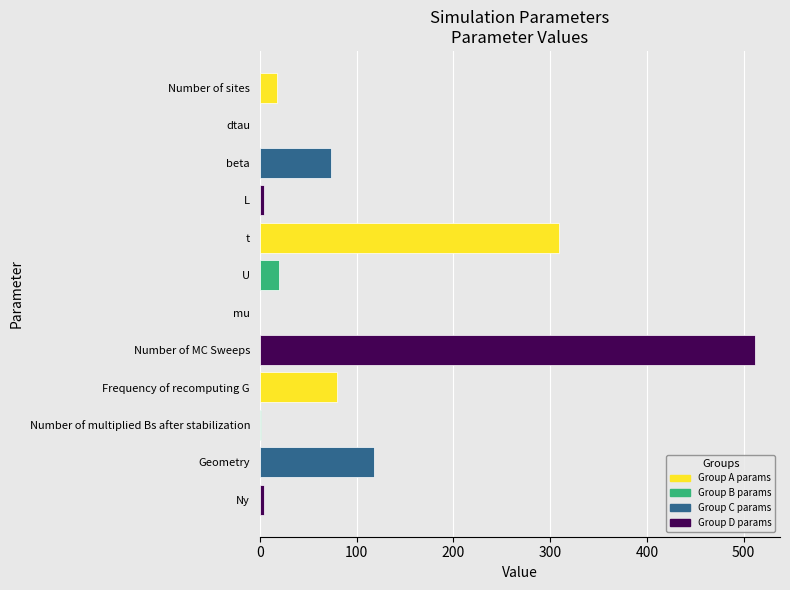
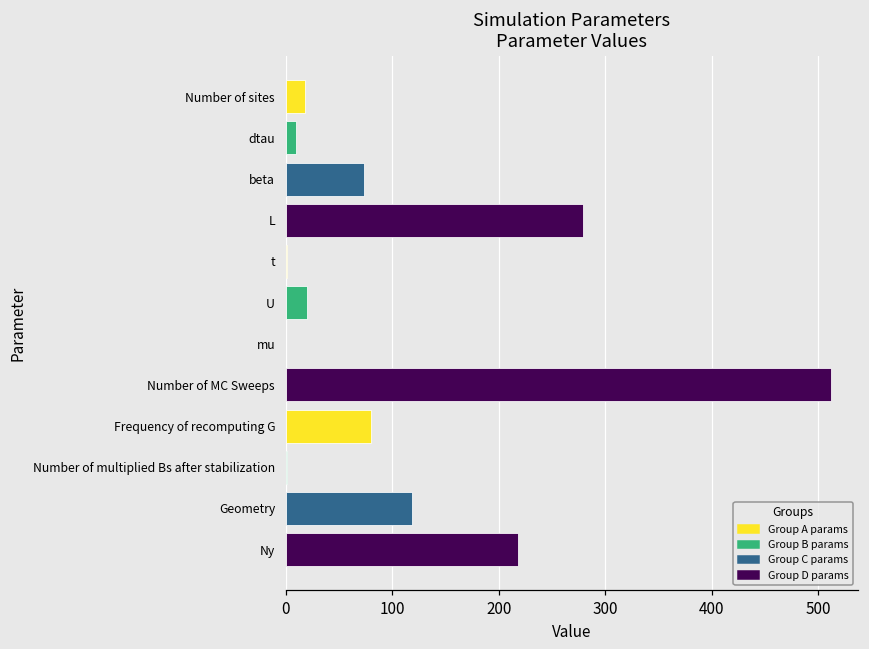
  {
    "Number of sites": 20,
-   "dtau": 0,
+   "dtau": 10,
    "beta": 70,
-   "L": 0,
-   "t": 310,
+   "L": 280,
+   "t": 0,
    "U": 20,
    "mu": 0,
    "Number of MC Sweeps": 510,
    "Frequency of recomputing G": 80,
    "Geometry": 120,
-   "Ny": 0
+   "Ny": 220
  }
